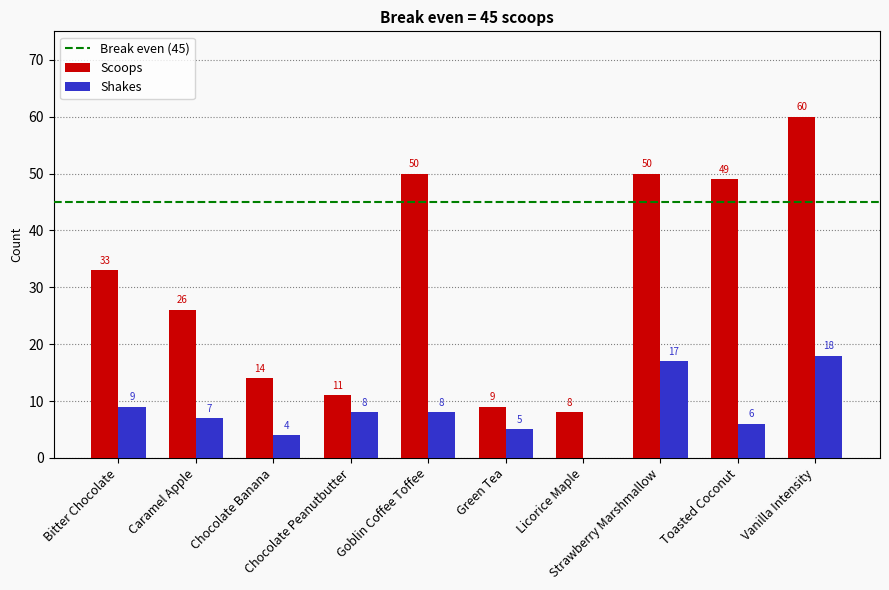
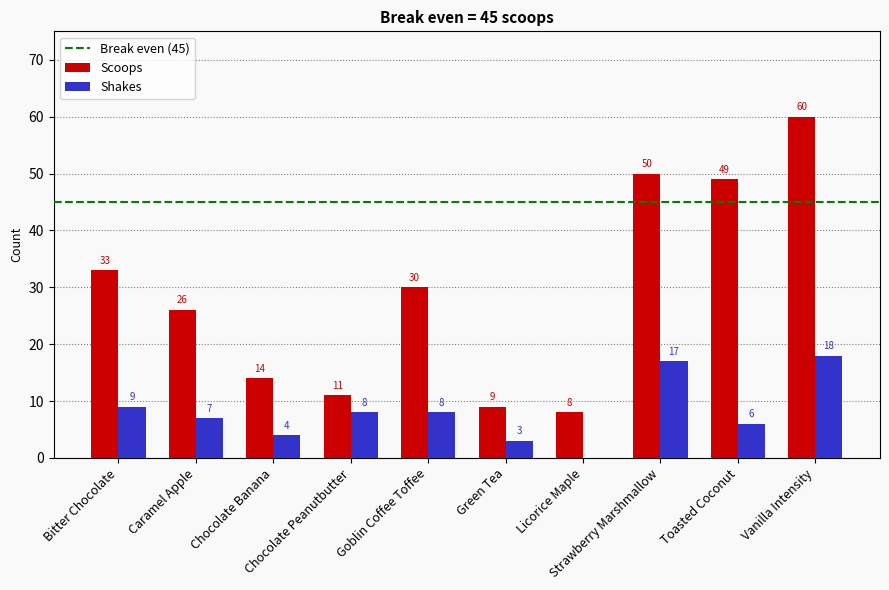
  {
    "Scoops": {
      "Bitter Chocolate": 33,
      "Caramel Apple": 26,
      "Chocolate Banana": 14,
      "Chocolate Peanutbutter": 11,
-     "Goblin Coffee Toffee": 50,
+     "Goblin Coffee Toffee": 30,
      "Green Tea": 9,
      "Licorice Maple": 8,
      "Strawberry Marshmallow": 50,
      "Toasted Coconut": 49,
      "Vanilla Intensity": 60
    },
    "Shakes": {
      "Bitter Chocolate": 9,
      "Caramel Apple": 7,
      "Chocolate Banana": 4,
      "Chocolate Peanutbutter": 8,
      "Goblin Coffee Toffee": 8,
-     "Green Tea": 5,
+     "Green Tea": 3,
      "Strawberry Marshmallow": 17,
      "Toasted Coconut": 6,
      "Vanilla Intensity": 18
    }
  }
